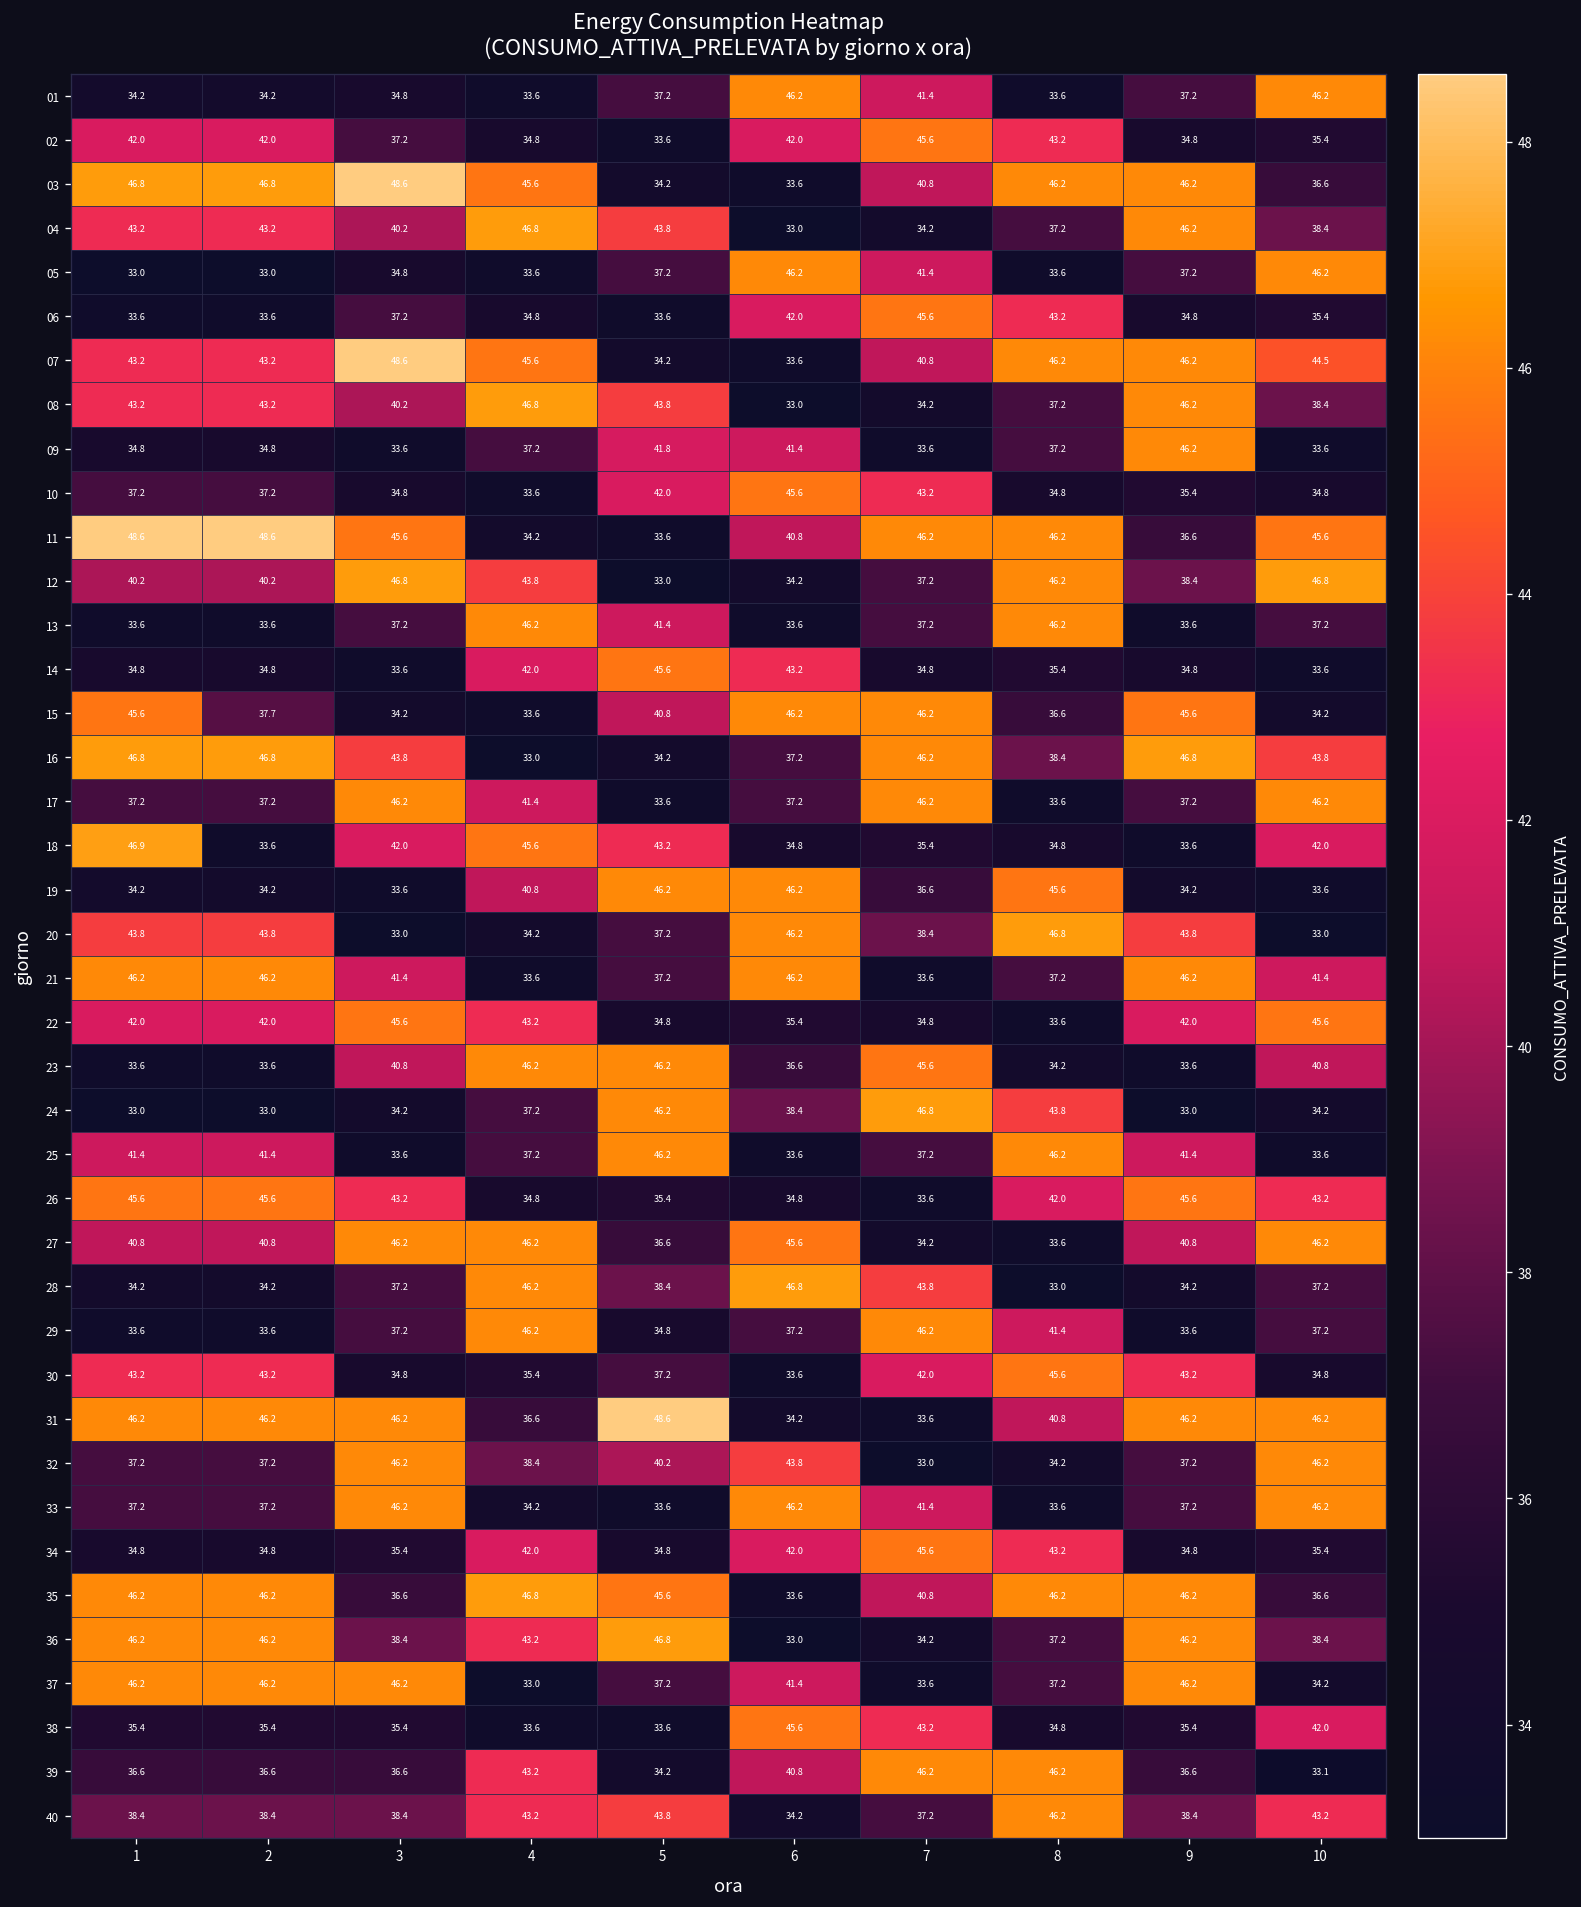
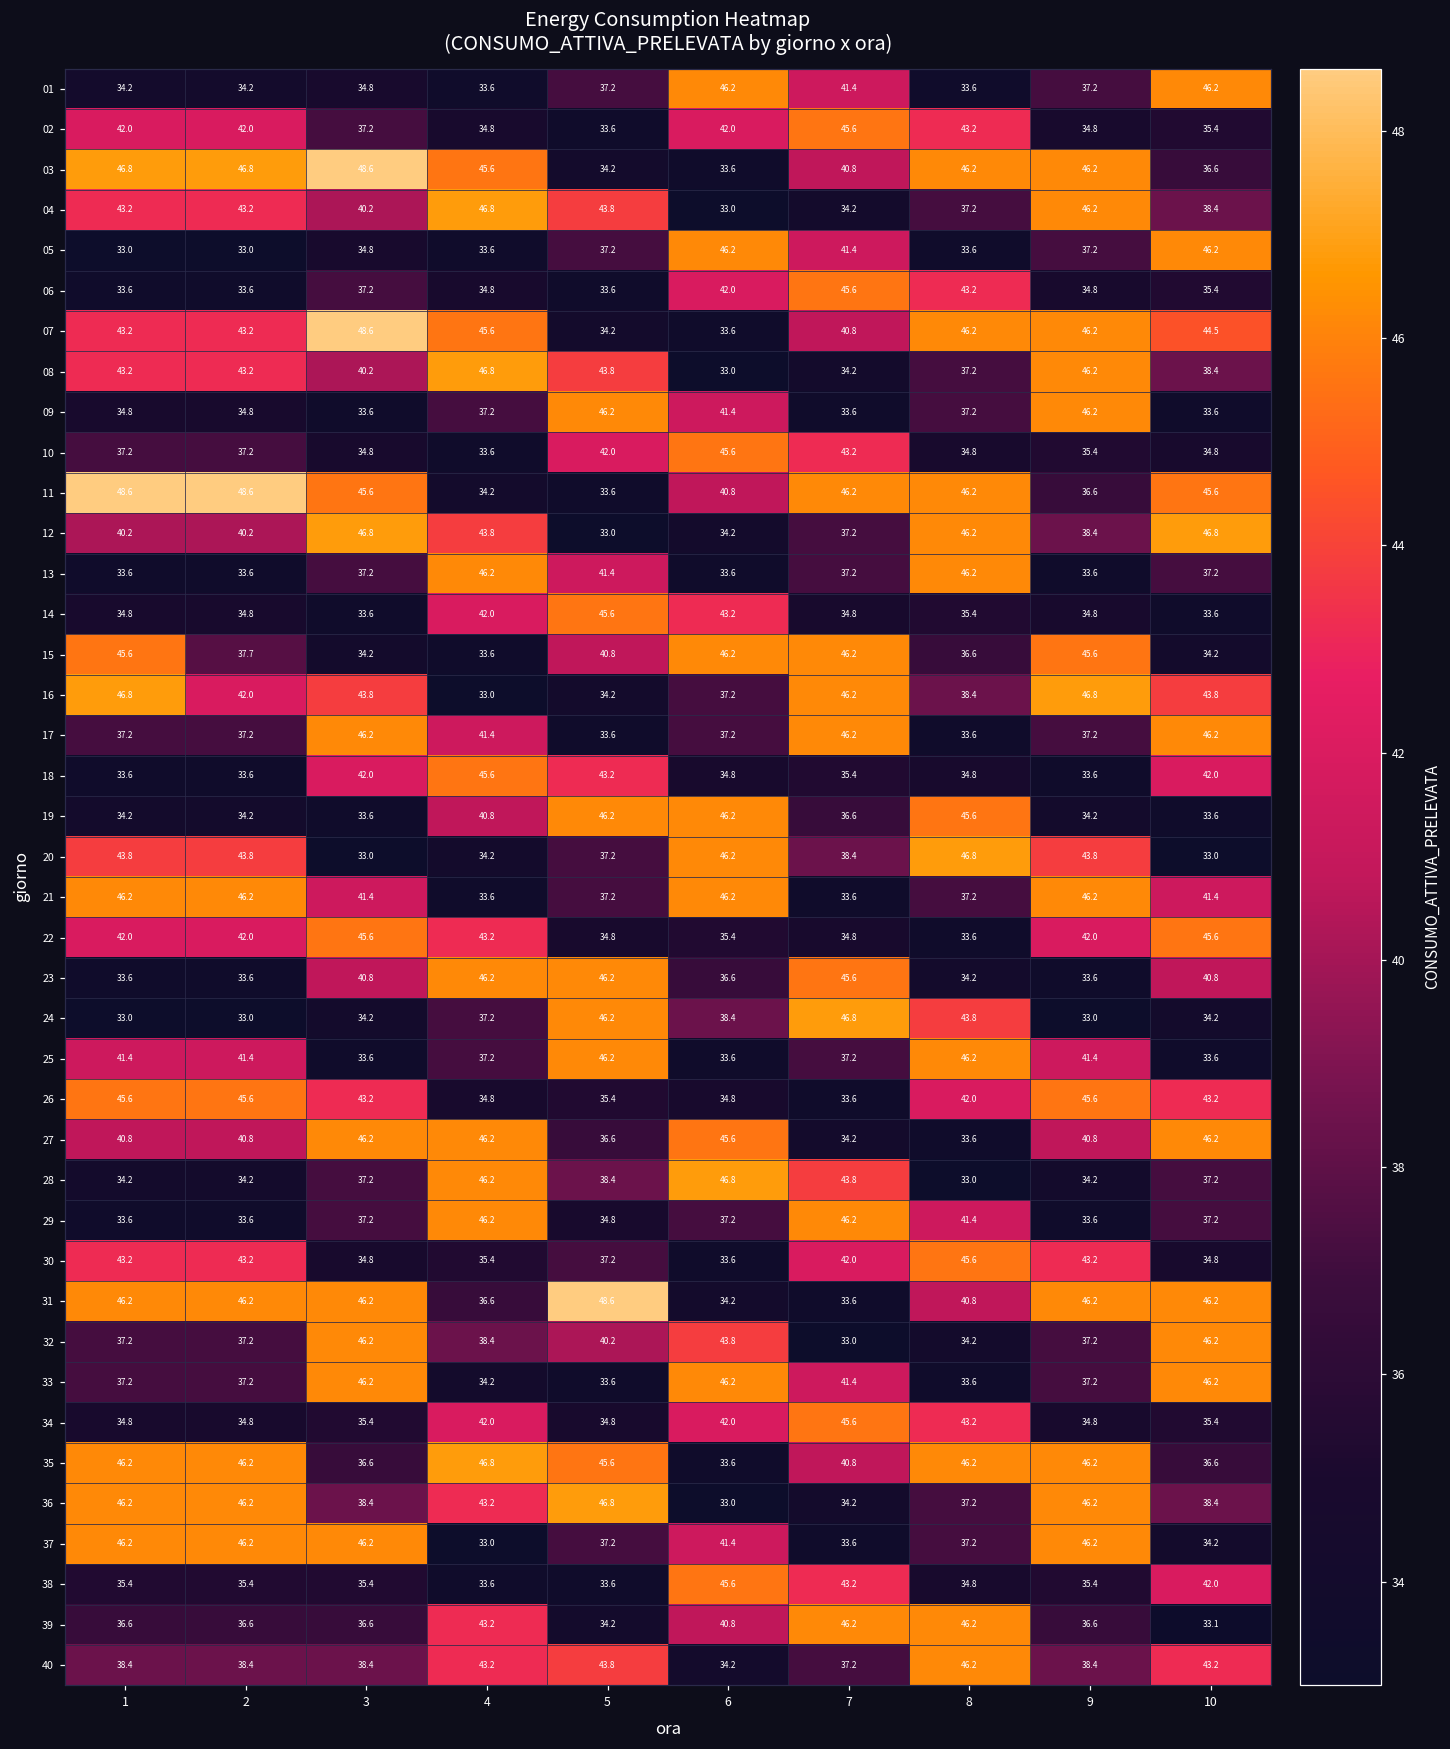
  {
    "09": {
      "1": 34.8,
      "2": 34.8,
      "3": 33.6,
      "4": 37.2,
-     "5": 41.8,
+     "5": 46.2,
      "6": 41.4,
      "7": 33.6,
      "8": 37.2,
      "9": 46.2,
      "10": 33.6
    },
    "16": {
      "1": 46.8,
-     "2": 46.8,
+     "2": 42.0,
      "3": 43.8,
      "4": 33.0,
      "5": 34.2,
      "6": 37.2,
      "7": 46.2,
      "8": 38.4,
      "9": 46.8,
      "10": 43.8
    },
    "18": {
-     "1": 46.9,
+     "1": 33.6,
      "2": 33.6,
      "3": 42.0,
      "4": 45.6,
      "5": 43.2,
      "6": 34.8,
      "7": 35.4,
      "8": 34.8,
      "9": 33.6,
      "10": 42.0
    }
  }
